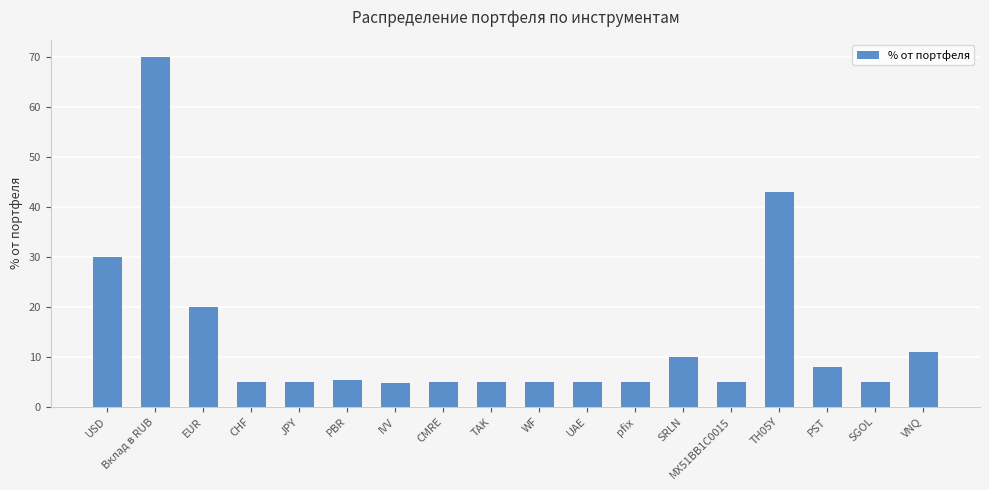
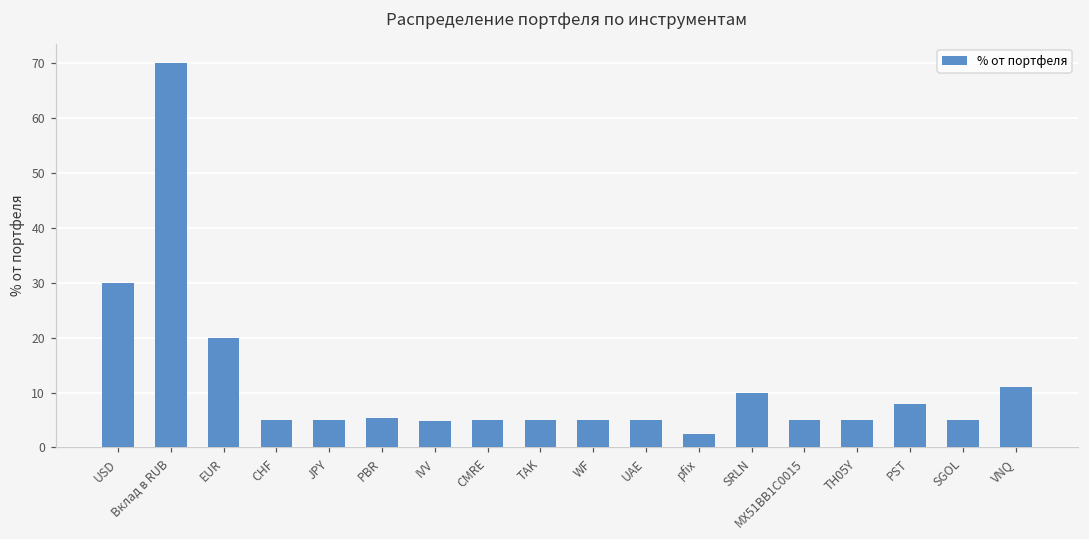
  {
    "USD": 30,
    "Вклад в RUB": 70,
    "EUR": 20,
    "CHF": 5,
    "JPY": 5,
    "PBR": 5,
    "IVV": 5,
    "CMRE": 5,
    "TAK": 5,
    "WF": 5,
    "UAE": 5,
-   "pfix": 5,
+   "pfix": 2,
    "SRLN": 10,
    "MX51BB1C0015": 5,
-   "TH05Y": 43,
+   "TH05Y": 5,
    "PST": 8,
    "SGOL": 5,
    "VNQ": 11
  }
